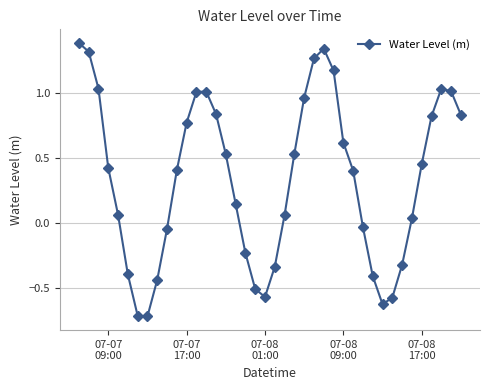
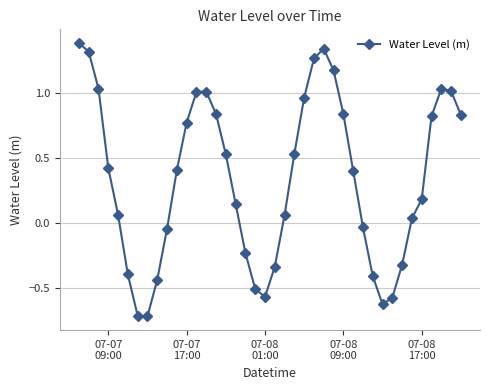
  {
    "07-07 09:00": 0.42,
    "07-07 17:00": 0.77,
    "07-08 01:00": -0.57,
-   "07-08 09:00": 0.62,
-   "07-08 17:00": 0.45
+   "07-08 09:00": 0.84,
+   "07-08 17:00": 0.18
  }
